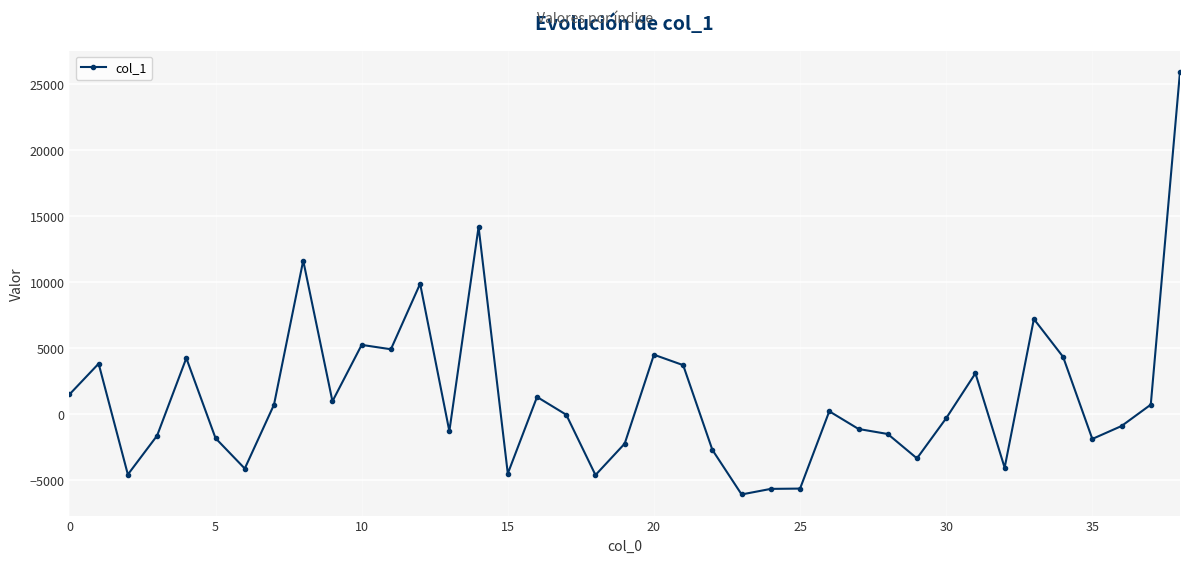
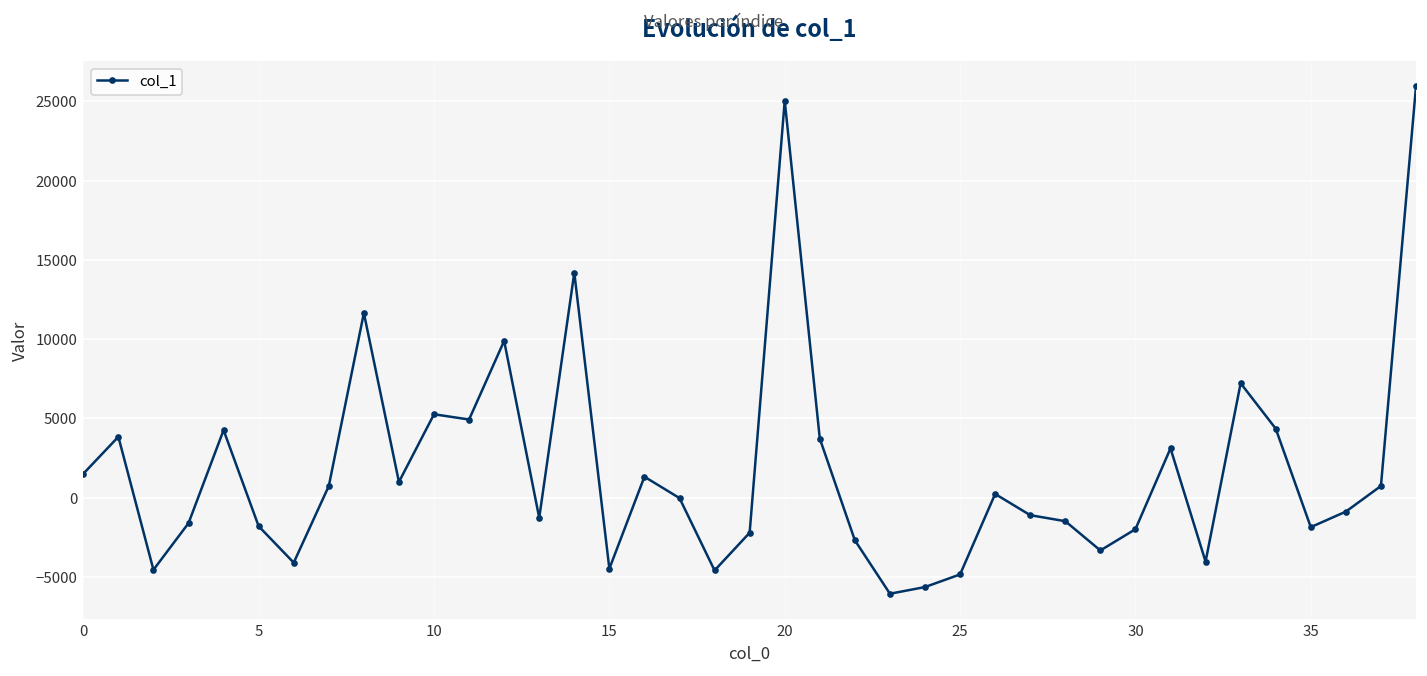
  {
    "0": 1500,
    "5": -1800,
    "10": 5300,
    "15": -4500,
-   "20": 4500,
-   "25": -5600,
-   "30": -300,
+   "20": 25000,
+   "25": -4800,
+   "30": -2000,
    "35": -1900
  }
